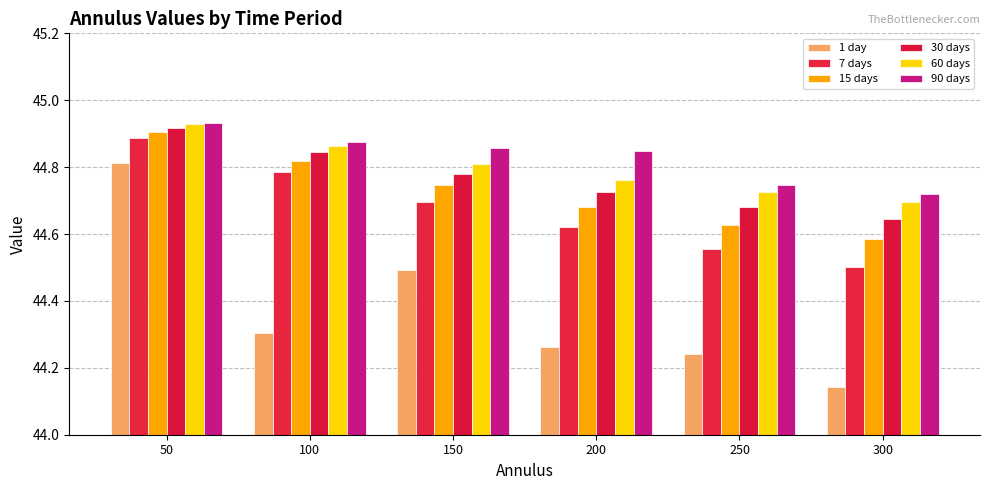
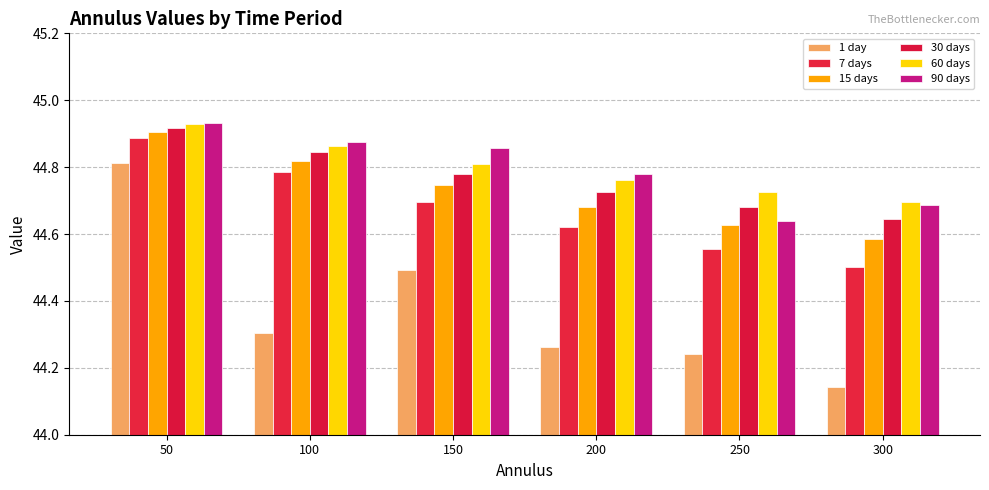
  {
    "1 day": {
      "50": 44.81,
      "100": 44.30,
      "150": 44.49,
      "200": 44.26,
      "250": 44.24,
      "300": 44.14
    },
    "90 days": {
      "50": 44.93,
      "100": 44.87,
      "150": 44.86,
-     "200": 44.85,
-     "250": 44.75,
-     "300": 44.72
+     "200": 44.78,
+     "250": 44.64,
+     "300": 44.69
    }
  }
